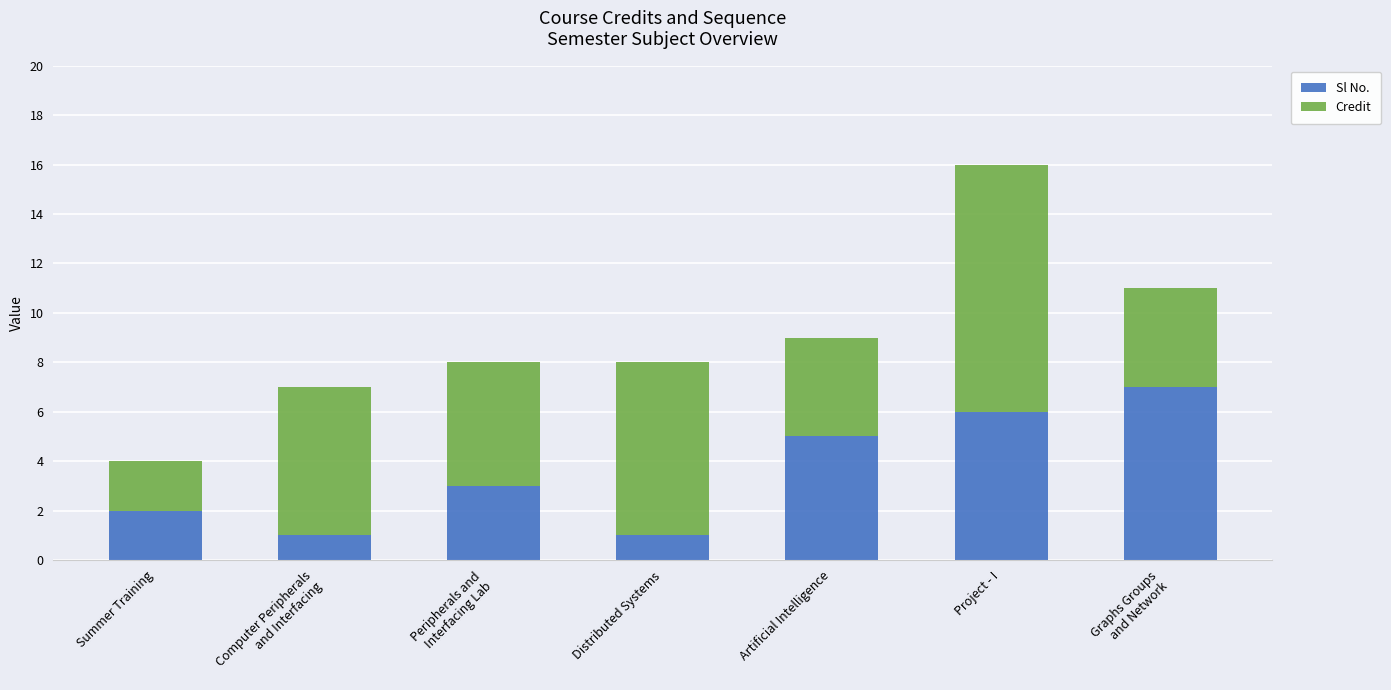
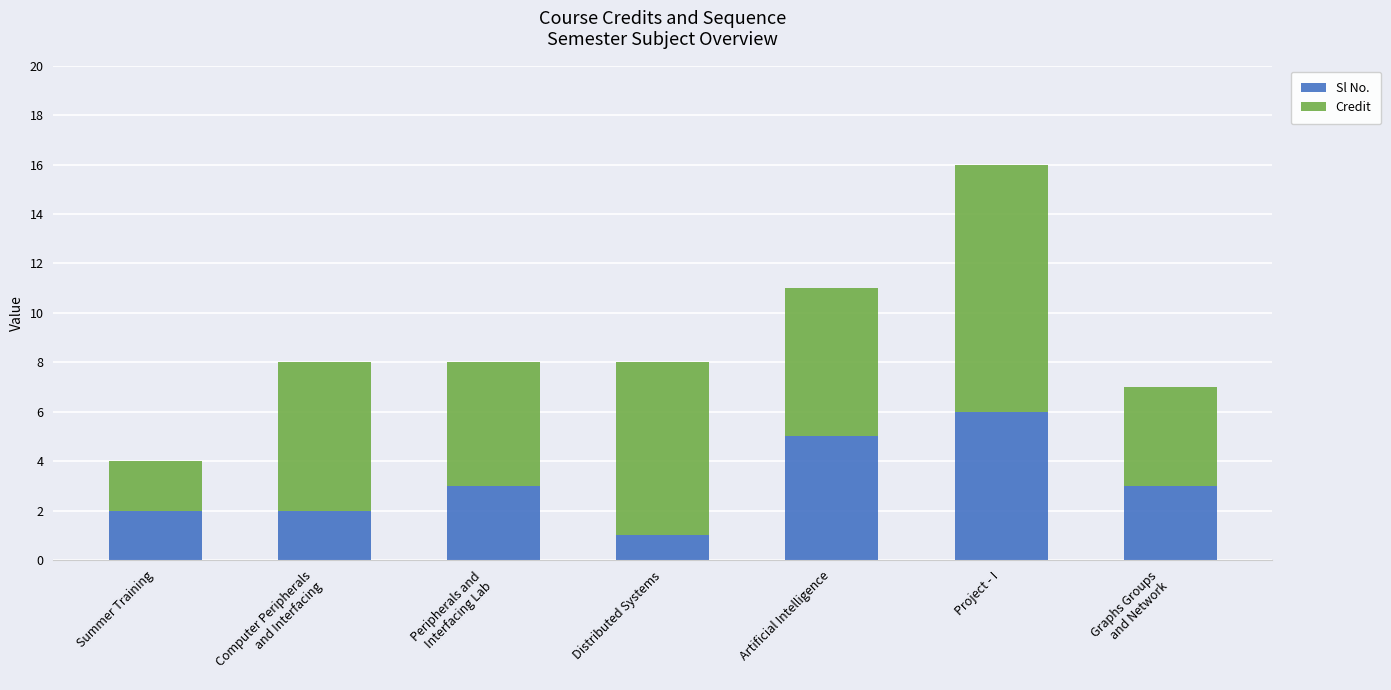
  {
    "Sl No.": {
      "Summer Training": 2,
-     "Computer Peripherals and Interfacing": 1,
+     "Computer Peripherals and Interfacing": 2,
      "Peripherals and Interfacing Lab": 3,
      "Distributed Systems": 1,
      "Artificial Intelligence": 5,
      "Project - I": 6,
-     "Graphs Groups and Network": 7
+     "Graphs Groups and Network": 3
    },
    "Credit": {
      "Summer Training": 2,
      "Computer Peripherals and Interfacing": 6,
      "Peripherals and Interfacing Lab": 5,
      "Distributed Systems": 7,
-     "Artificial Intelligence": 4,
+     "Artificial Intelligence": 6,
      "Project - I": 10,
      "Graphs Groups and Network": 4
    }
  }
